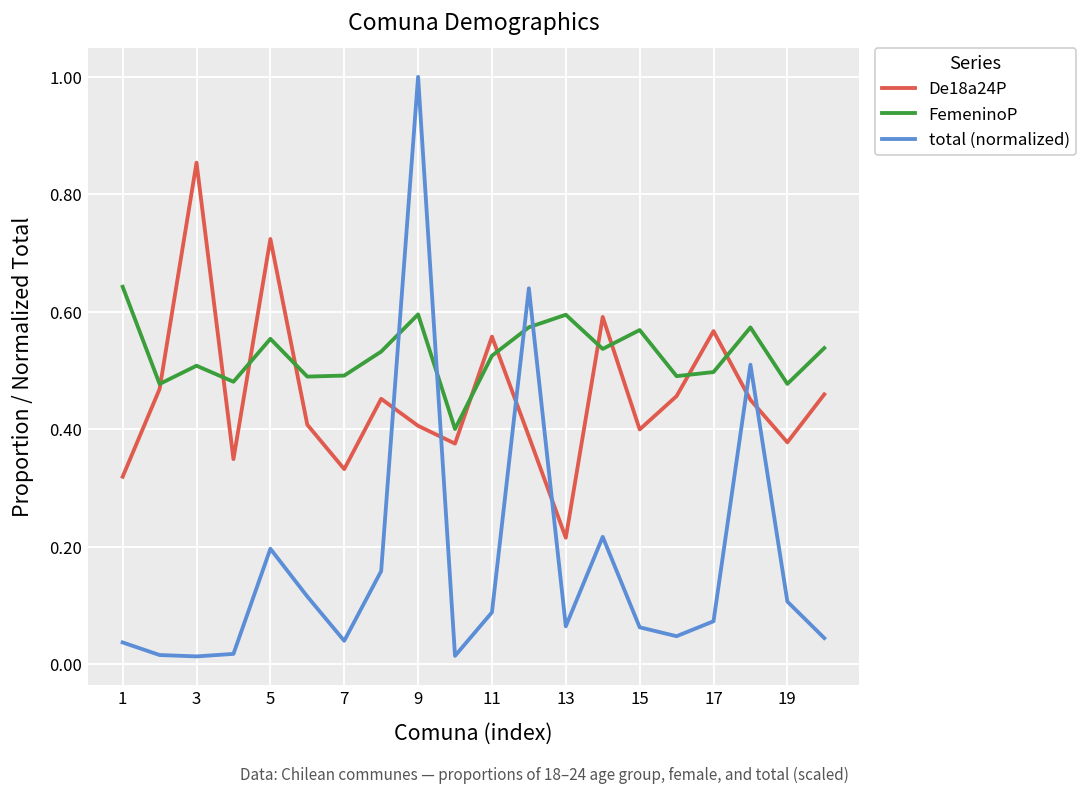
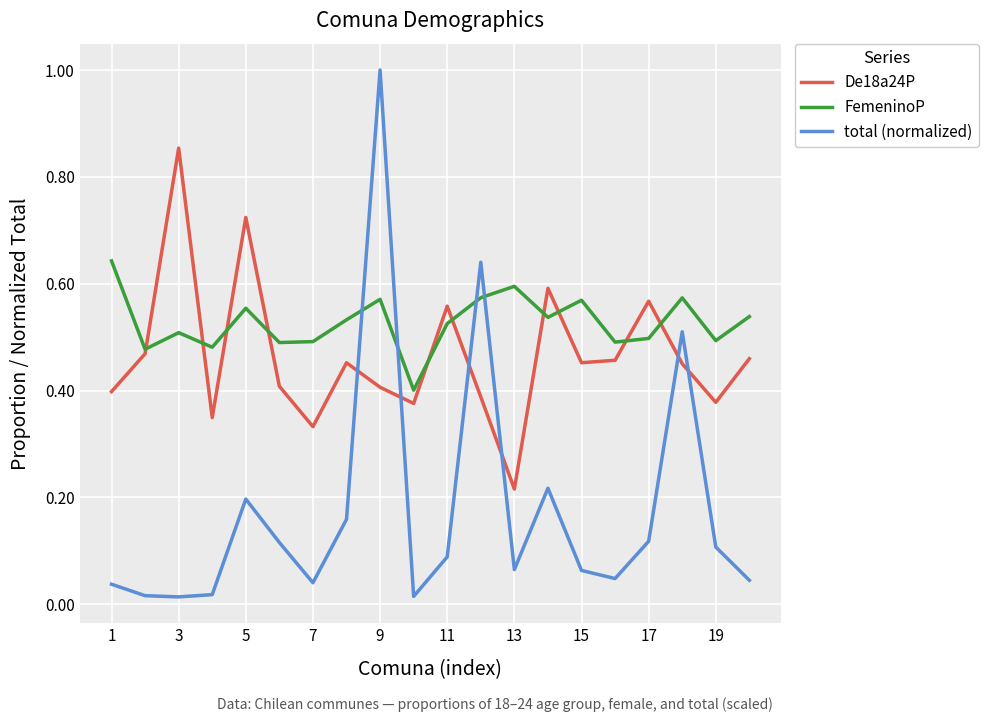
  {
    "De18a24P": {
-     "1": 0.32,
+     "1": 0.40,
      "3": 0.85,
      "5": 0.72,
      "7": 0.33,
      "9": 0.41,
      "11": 0.56,
      "13": 0.22,
-     "15": 0.40,
+     "15": 0.45,
      "17": 0.57,
      "19": 0.38
    },
    "FemeninoP": {
      "1": 0.64,
      "3": 0.51,
      "5": 0.55,
      "7": 0.49,
-     "9": 0.60,
+     "9": 0.57,
      "11": 0.53,
      "13": 0.60,
      "15": 0.57,
      "17": 0.50,
-     "19": 0.48
+     "19": 0.49
    },
    "total (normalized)": {
      "1": 0.04,
      "3": 0.01,
      "5": 0.20,
      "7": 0.04,
      "9": 1.00,
      "11": 0.09,
      "13": 0.06,
      "15": 0.06,
-     "17": 0.07,
+     "17": 0.12,
      "19": 0.11
    }
  }
